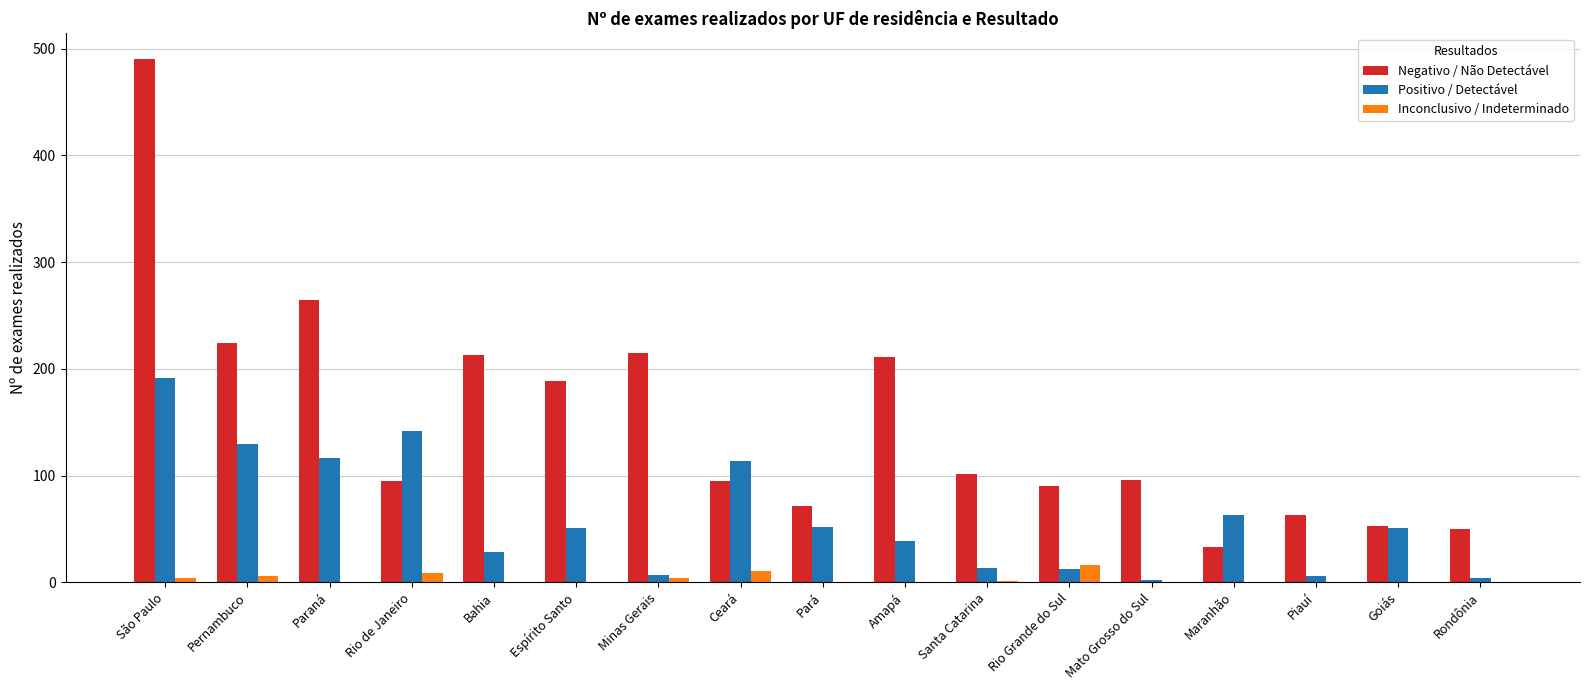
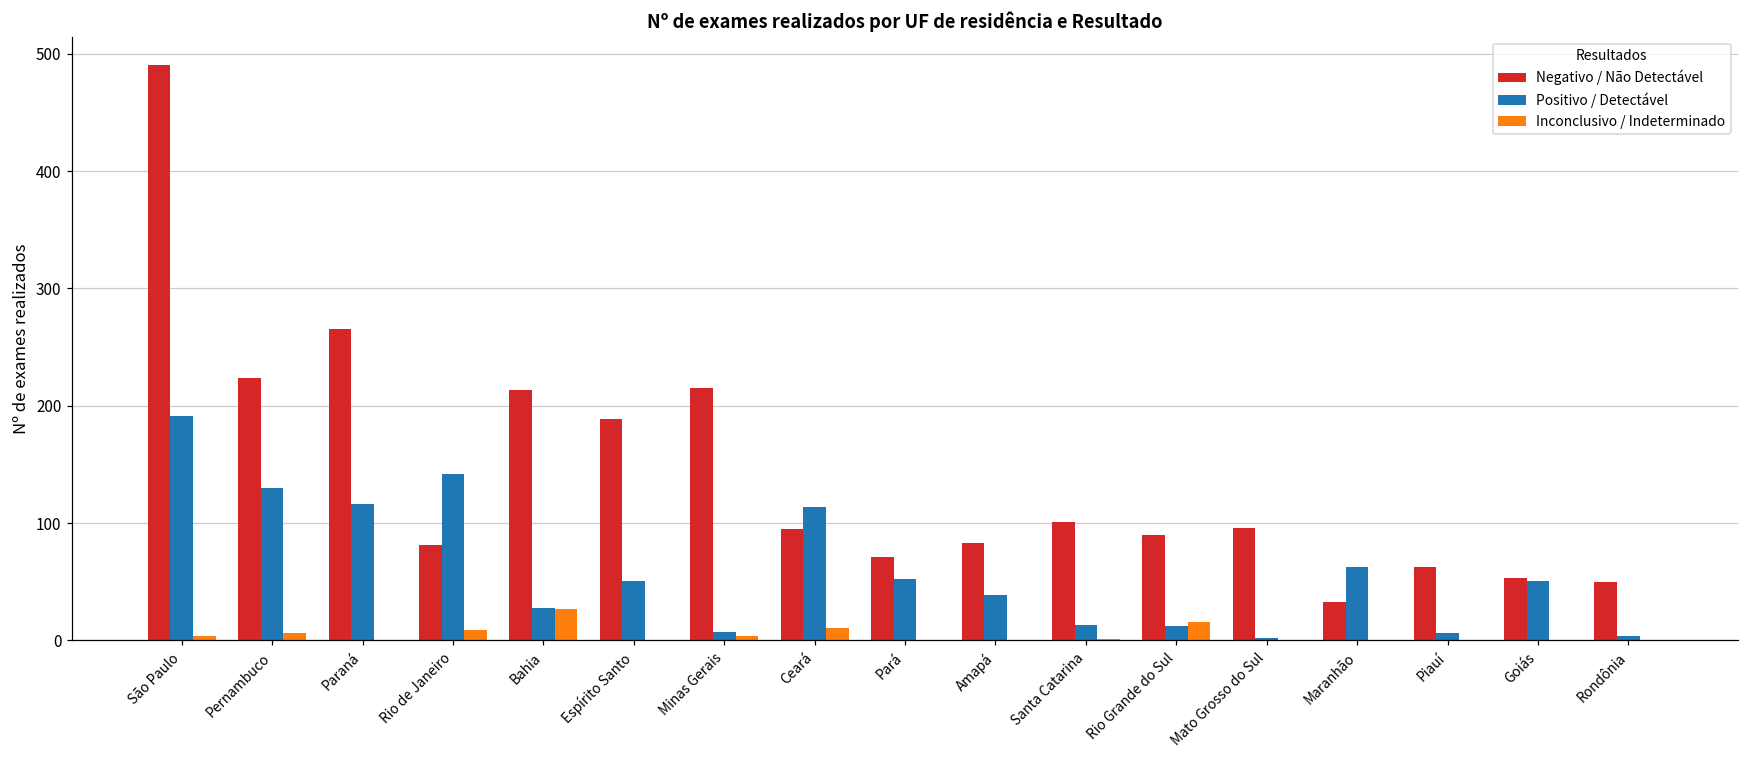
  {
    "Negativo / Não Detectável": {
      "São Paulo": 490,
      "Pernambuco": 224,
      "Paraná": 265,
-     "Rio de Janeiro": 95,
+     "Rio de Janeiro": 81,
      "Bahia": 213,
      "Espírito Santo": 189,
      "Minas Gerais": 215,
      "Ceará": 95,
      "Pará": 71,
-     "Amapá": 211,
+     "Amapá": 83,
      "Santa Catarina": 101,
      "Rio Grande do Sul": 90,
      "Mato Grosso do Sul": 96,
      "Maranhão": 33,
      "Piauí": 63,
      "Goiás": 53,
      "Rondônia": 50
    },
    "Positivo / Detectável": {
      "São Paulo": 191,
      "Pernambuco": 130,
      "Paraná": 116,
      "Rio de Janeiro": 142,
      "Bahia": 28,
      "Espírito Santo": 51,
      "Minas Gerais": 7,
      "Ceará": 114,
      "Pará": 52,
      "Amapá": 39,
      "Santa Catarina": 13,
      "Rio Grande do Sul": 12,
      "Maranhão": 63,
      "Piauí": 6,
      "Goiás": 51,
      "Rondônia": 4
    },
    "Inconclusivo / Indeterminado": {
      "São Paulo": 4,
      "Pernambuco": 6,
      "Paraná": 0,
      "Rio de Janeiro": 9,
-     "Bahia": 0,
+     "Bahia": 27,
      "Espírito Santo": 0,
      "Minas Gerais": 4,
      "Ceará": 11,
      "Pará": 0,
      "Amapá": 0,
      "Rio Grande do Sul": 16,
      "Mato Grosso do Sul": 0,
      "Maranhão": 0,
      "Piauí": 0,
      "Goiás": 0,
      "Rondônia": 0
    }
  }
